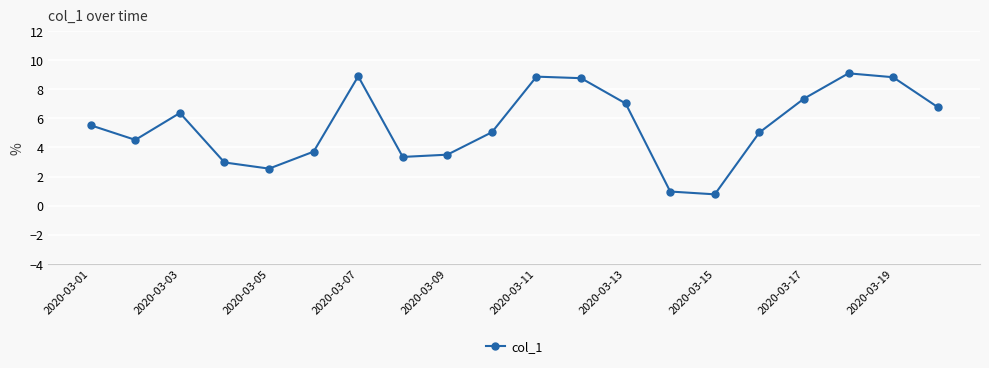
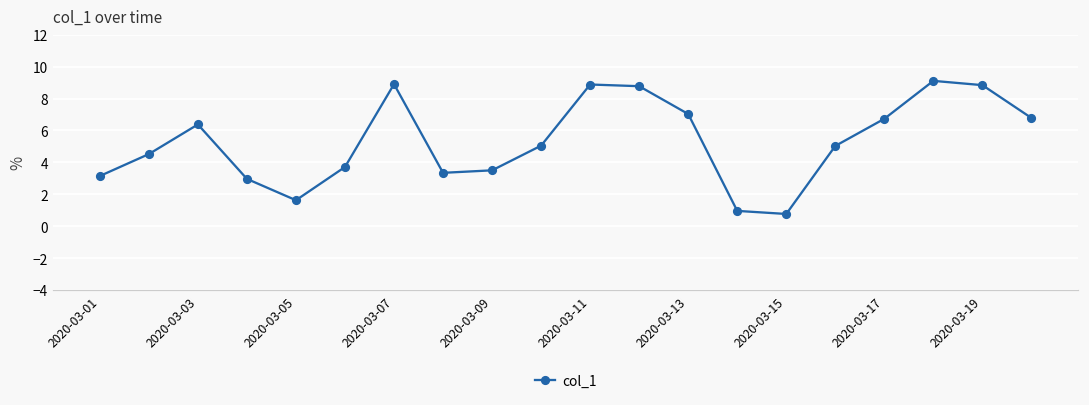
  {
-   "2020-03-01": 5.5,
+   "2020-03-01": 3.2,
    "2020-03-03": 6.4,
-   "2020-03-05": 2.5,
+   "2020-03-05": 1.6,
    "2020-03-07": 8.9,
    "2020-03-09": 3.5,
    "2020-03-11": 8.9,
    "2020-03-13": 7.0,
    "2020-03-15": 0.8,
-   "2020-03-17": 7.4,
+   "2020-03-17": 6.7,
    "2020-03-19": 8.8
  }
